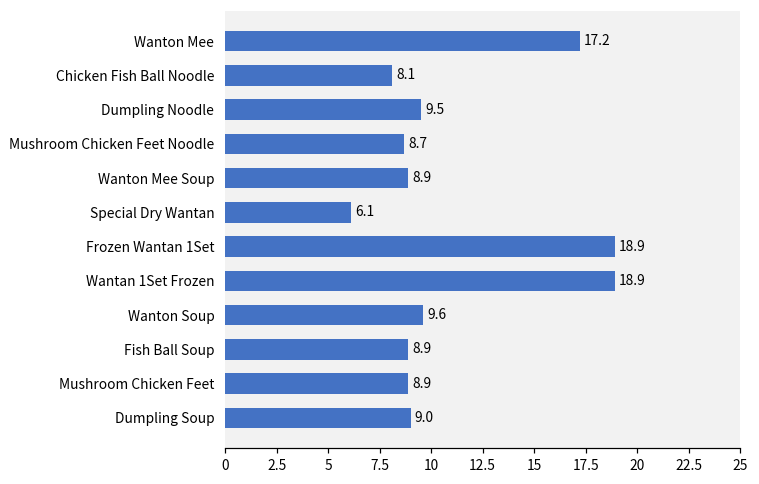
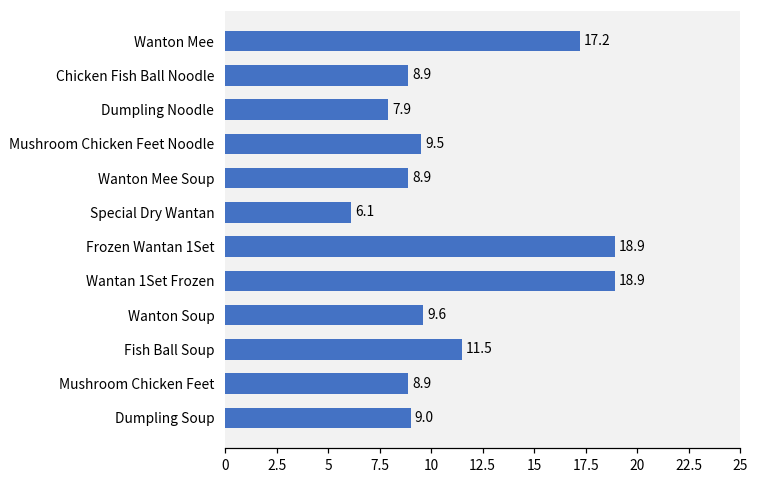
  {
    "Wanton Mee": 17.2,
-   "Chicken Fish Ball Noodle": 8.1,
-   "Dumpling Noodle": 9.5,
-   "Mushroom Chicken Feet Noodle": 8.7,
+   "Chicken Fish Ball Noodle": 8.9,
+   "Dumpling Noodle": 7.9,
+   "Mushroom Chicken Feet Noodle": 9.5,
    "Wanton Mee Soup": 8.9,
    "Special Dry Wantan": 6.1,
    "Frozen Wantan 1Set": 18.9,
    "Wantan 1Set Frozen": 18.9,
    "Wanton Soup": 9.6,
-   "Fish Ball Soup": 8.9,
+   "Fish Ball Soup": 11.5,
    "Mushroom Chicken Feet": 8.9,
    "Dumpling Soup": 9.0
  }
